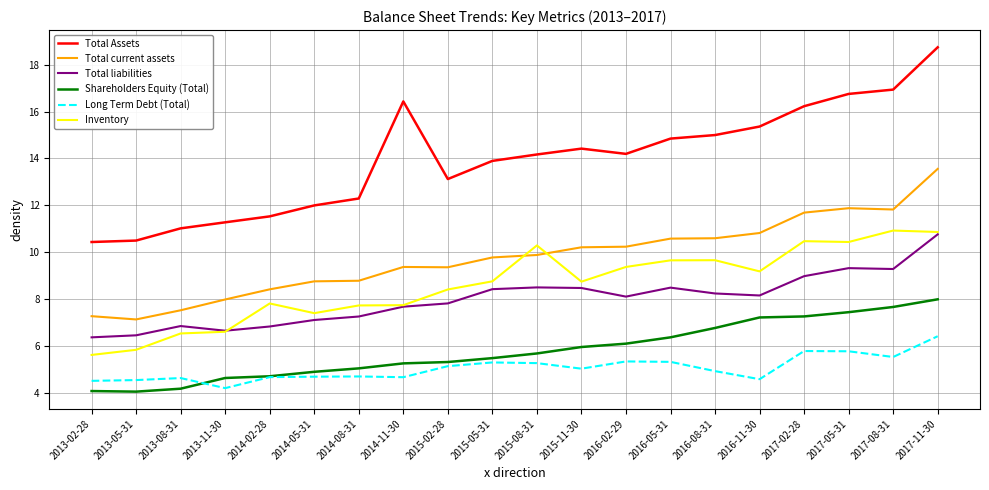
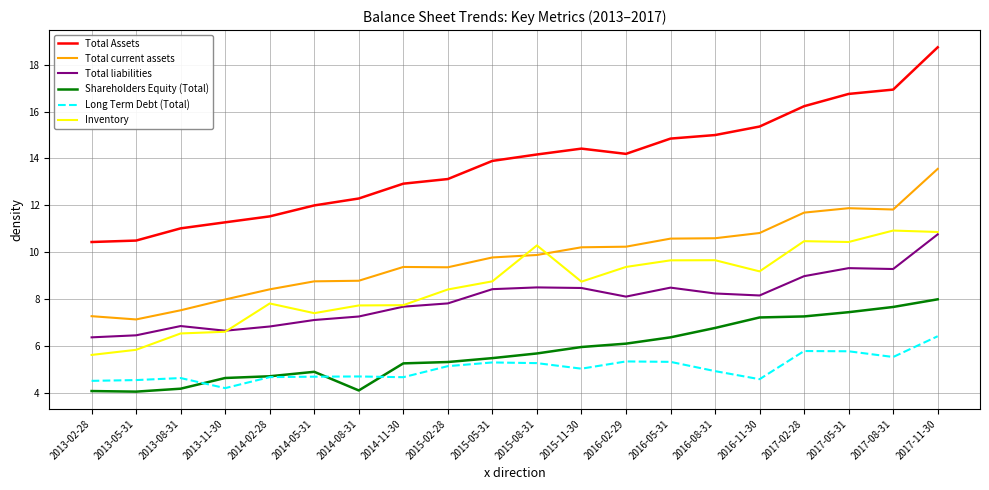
  {
    "Total Assets": {
      "2013-02-28": 10.4,
      "2013-05-31": 10.5,
      "2013-08-31": 11.0,
      "2013-11-30": 11.3,
      "2014-02-28": 11.5,
      "2014-05-31": 12.0,
      "2014-08-31": 12.3,
-     "2014-11-30": 16.4,
+     "2014-11-30": 12.9,
      "2015-02-28": 13.1,
      "2015-05-31": 13.9,
      "2015-08-31": 14.2,
      "2015-11-30": 14.4,
      "2016-02-29": 14.2,
      "2016-05-31": 14.8,
      "2016-08-31": 15.0,
      "2016-11-30": 15.4,
      "2017-02-28": 16.2,
      "2017-05-31": 16.8,
      "2017-08-31": 16.9,
      "2017-11-30": 18.7
    },
    "Total current assets": {
      "2013-02-28": 7.3,
      "2013-05-31": 7.1,
      "2013-08-31": 7.5,
      "2013-11-30": 8.0,
      "2014-02-28": 8.4,
      "2014-05-31": 8.8,
      "2014-08-31": 8.8,
      "2014-11-30": 9.4,
      "2015-02-28": 9.4,
      "2015-05-31": 9.8,
      "2015-08-31": 9.9,
      "2015-11-30": 10.2,
      "2016-02-29": 10.2,
      "2016-05-31": 10.6,
      "2016-08-31": 10.6,
      "2016-11-30": 10.8,
      "2017-02-28": 11.7,
      "2017-05-31": 11.9,
      "2017-08-31": 11.8,
      "2017-11-30": 13.6
    },
    "Total liabilities": {
      "2013-02-28": 6.4,
      "2013-05-31": 6.4,
      "2013-08-31": 6.8,
      "2014-02-28": 6.8,
      "2014-05-31": 7.1,
      "2014-08-31": 7.3,
      "2015-02-28": 7.8,
      "2015-05-31": 8.4,
      "2015-08-31": 8.5,
      "2015-11-30": 8.5,
      "2016-02-29": 8.1,
      "2016-05-31": 8.5,
      "2016-08-31": 8.2,
      "2016-11-30": 8.2,
      "2017-02-28": 9.0,
      "2017-05-31": 9.3,
      "2017-08-31": 9.3
    },
    "Shareholders Equity (Total)": {
      "2013-02-28": 4.1,
      "2013-05-31": 4.0,
      "2013-08-31": 4.2,
      "2013-11-30": 4.6,
      "2014-05-31": 4.9,
-     "2014-08-31": 5.0,
+     "2014-08-31": 4.1,
      "2014-11-30": 5.3,
      "2015-02-28": 5.3,
      "2015-05-31": 5.5,
      "2015-08-31": 5.7,
      "2015-11-30": 6.0,
      "2016-02-29": 6.1,
      "2016-05-31": 6.4,
      "2016-08-31": 6.8,
      "2016-11-30": 7.2,
      "2017-02-28": 7.3,
      "2017-05-31": 7.4,
      "2017-08-31": 7.7,
      "2017-11-30": 8.0
    },
    "Long Term Debt (Total)": {
      "2013-02-28": 4.5,
      "2013-05-31": 4.5,
      "2013-08-31": 4.6,
      "2013-11-30": 4.2,
      "2014-05-31": 4.7,
      "2014-08-31": 4.7,
      "2014-11-30": 4.7,
      "2015-02-28": 5.1,
      "2015-05-31": 5.3,
      "2015-08-31": 5.3,
      "2015-11-30": 5.0,
      "2016-02-29": 5.3,
      "2016-05-31": 5.3,
      "2016-08-31": 4.9,
      "2016-11-30": 4.6,
      "2017-02-28": 5.8,
      "2017-05-31": 5.8,
      "2017-08-31": 5.5,
      "2017-11-30": 6.4
    },
    "Inventory": {
      "2013-02-28": 5.6,
      "2013-05-31": 5.8,
      "2013-08-31": 6.5,
      "2014-02-28": 7.8,
      "2014-05-31": 7.4,
      "2014-08-31": 7.7,
      "2015-02-28": 8.4,
      "2015-05-31": 8.8,
      "2015-08-31": 10.3,
      "2015-11-30": 8.7,
      "2016-02-29": 9.4,
      "2016-05-31": 9.6,
      "2016-08-31": 9.7,
      "2016-11-30": 9.2,
      "2017-02-28": 10.5,
      "2017-05-31": 10.4,
      "2017-08-31": 10.9
    }
  }
